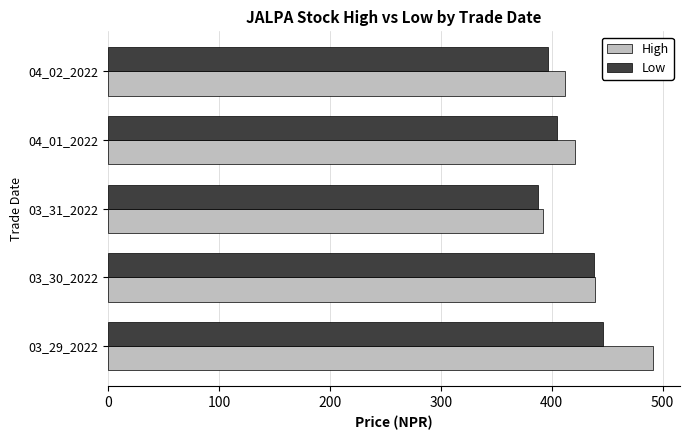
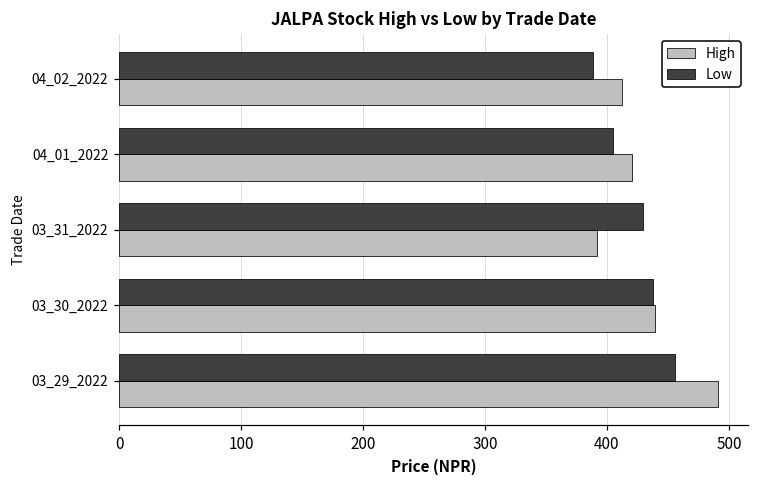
  {
    "High": {
      "04_02_2022": 412,
      "04_01_2022": 421,
      "03_31_2022": 392,
      "03_30_2022": 439,
      "03_29_2022": 491
    },
    "Low": {
-     "04_02_2022": 397,
+     "04_02_2022": 389,
      "04_01_2022": 405,
-     "03_31_2022": 388,
+     "03_31_2022": 429,
      "03_30_2022": 438,
-     "03_29_2022": 446
+     "03_29_2022": 455
    }
  }
